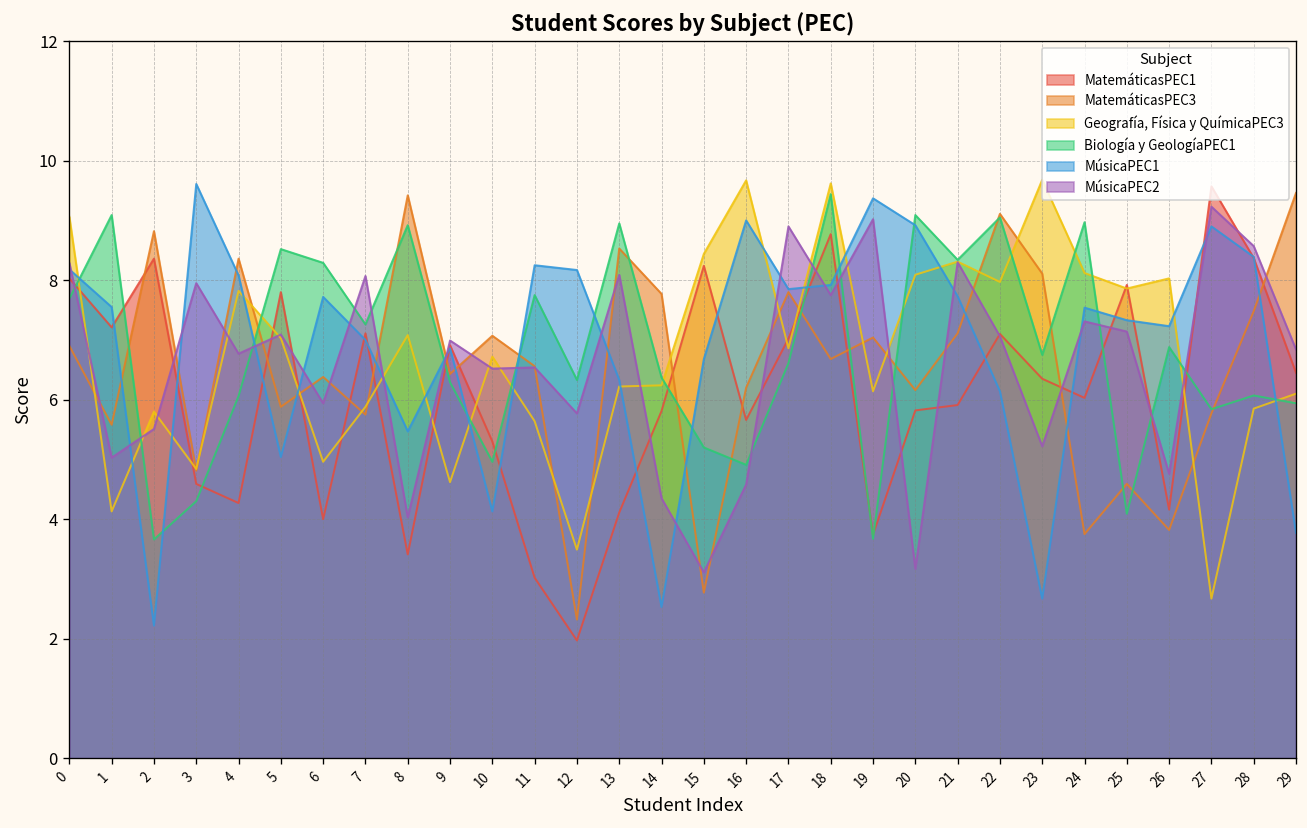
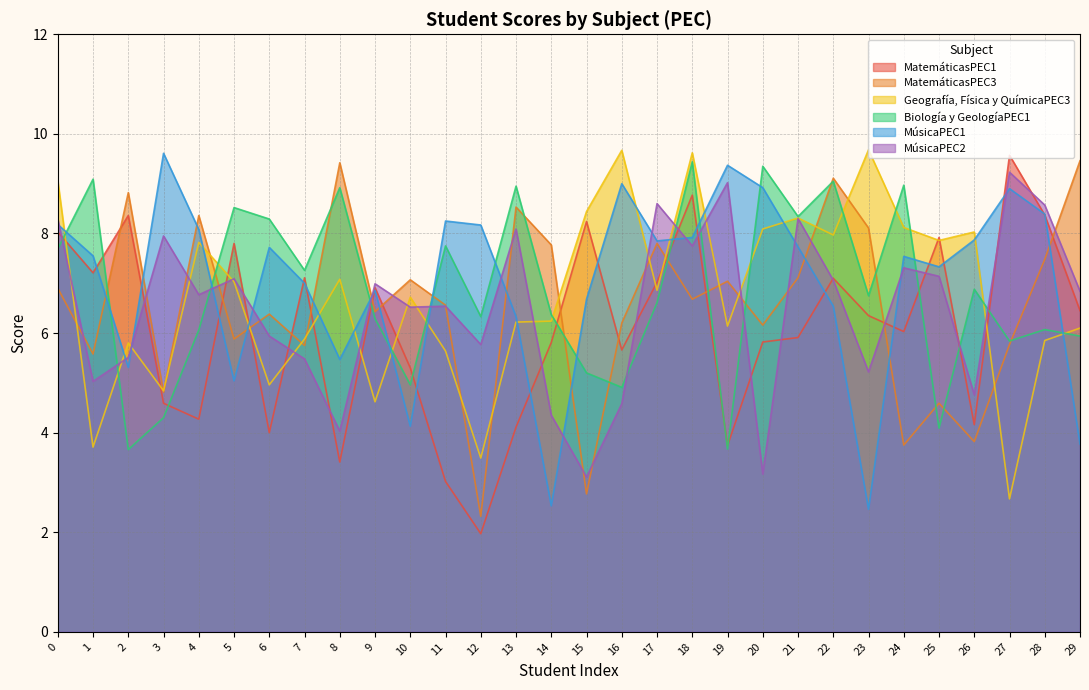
  {
    "Geografía, Física y QuímicaPEC3": {
      "0": 9.1,
-     "1": 4.1,
+     "1": 3.7,
      "2": 5.8,
      "4": 7.8,
      "5": 7.0,
      "6": 5.0,
      "7": 5.9,
      "8": 7.1,
      "9": 4.6,
      "10": 6.7,
      "11": 5.6,
      "12": 3.5,
      "13": 6.2,
      "14": 6.2,
      "15": 8.4,
      "16": 9.7,
      "17": 6.9,
      "18": 9.6,
      "19": 6.1,
      "20": 8.1,
      "22": 8.0,
      "24": 8.1,
      "25": 7.9,
      "26": 8.0,
      "27": 2.7,
      "28": 5.9,
      "29": 6.1
    },
    "Biología y GeologíaPEC1": {
      "0": 7.7,
      "1": 9.1,
      "2": 3.7,
      "3": 4.3,
      "4": 6.1,
      "5": 8.5,
      "6": 8.3,
      "7": 7.3,
      "8": 8.9,
      "9": 6.3,
      "10": 5.0,
      "11": 7.8,
      "12": 6.3,
      "13": 9.0,
      "14": 6.4,
      "15": 5.2,
      "16": 4.9,
      "17": 6.6,
      "18": 9.4,
      "19": 3.7,
-     "20": 9.1,
+     "20": 9.4,
      "22": 9.1,
      "23": 6.8,
      "24": 9.0,
      "25": 4.1,
      "26": 6.9,
      "27": 5.8,
      "28": 6.1,
      "29": 5.9
    },
    "MúsicaPEC1": {
      "0": 8.2,
      "1": 7.6,
-     "2": 2.2,
+     "2": 5.3,
      "3": 9.6,
      "4": 8.1,
      "5": 5.0,
      "6": 7.7,
      "7": 7.0,
      "8": 5.5,
      "10": 4.1,
      "11": 8.3,
      "12": 8.2,
      "13": 6.3,
      "14": 2.5,
      "15": 6.7,
      "16": 9.0,
      "18": 7.9,
      "19": 9.4,
      "20": 8.9,
      "21": 7.7,
-     "22": 6.1,
-     "23": 2.7,
+     "22": 6.5,
+     "23": 2.5,
      "24": 7.5,
      "25": 7.3,
-     "26": 7.2,
+     "26": 7.9,
      "27": 8.9,
      "29": 3.8
    },
    "MúsicaPEC2": {
      "0": 8.3,
      "1": 5.0,
      "2": 5.5,
      "3": 8.0,
      "4": 6.8,
      "5": 7.1,
      "6": 5.9,
-     "7": 8.1,
+     "7": 5.5,
      "8": 4.0,
      "9": 7.0,
      "10": 6.5,
      "12": 5.8,
      "13": 8.1,
      "14": 4.4,
      "15": 3.1,
      "16": 4.6,
-     "17": 8.9,
+     "17": 8.6,
      "18": 7.8,
      "19": 9.0,
      "20": 3.2,
      "23": 5.2,
      "24": 7.3,
      "25": 7.1,
      "26": 4.8,
      "27": 9.2,
      "28": 8.6,
      "29": 6.8
    }
  }
